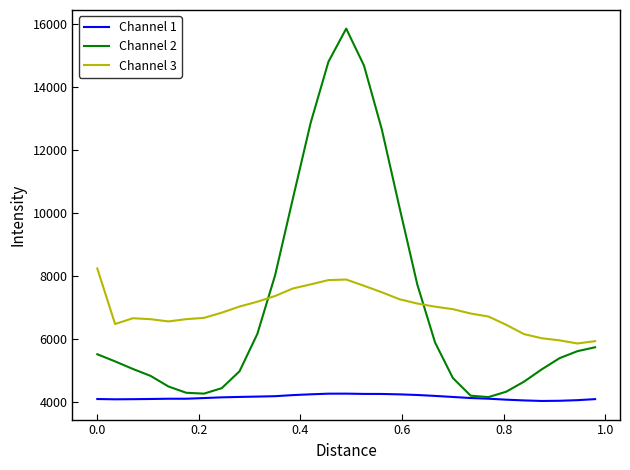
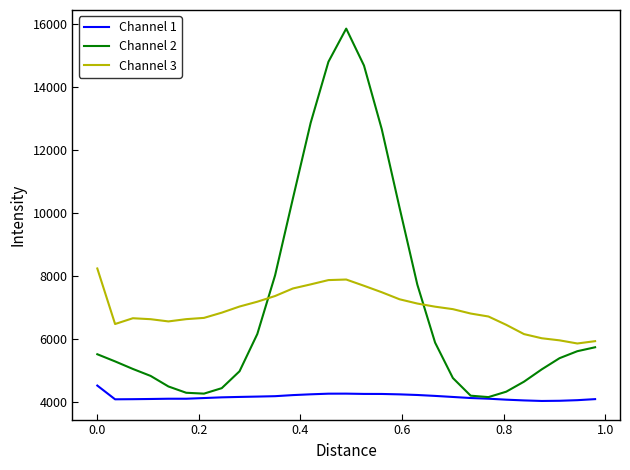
  {
    "Channel 1": {
-     "0.0": 4100
+     "0.0": 4500
    },
    "Channel 2": {
      "0.0": 5500
    },
    "Channel 3": {
      "0.0": 8200
    }
  }
